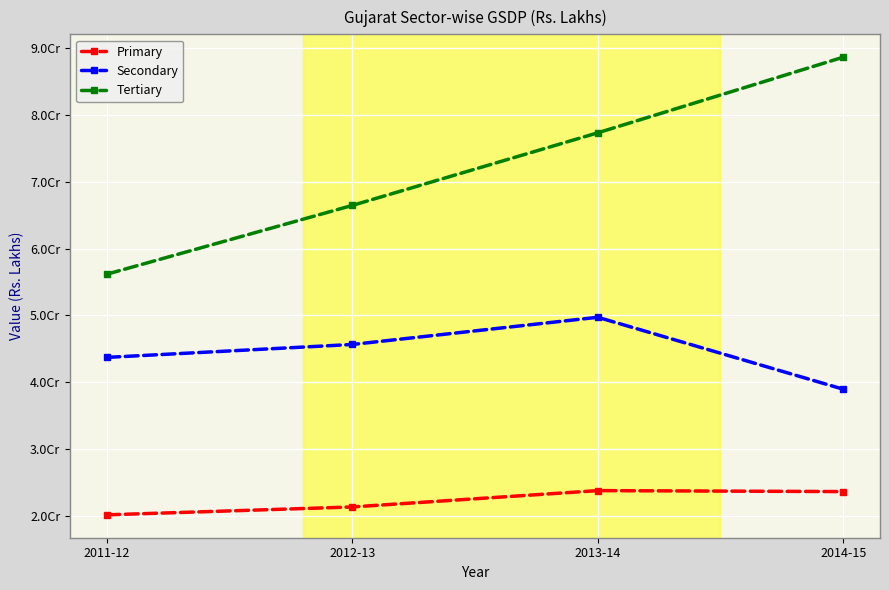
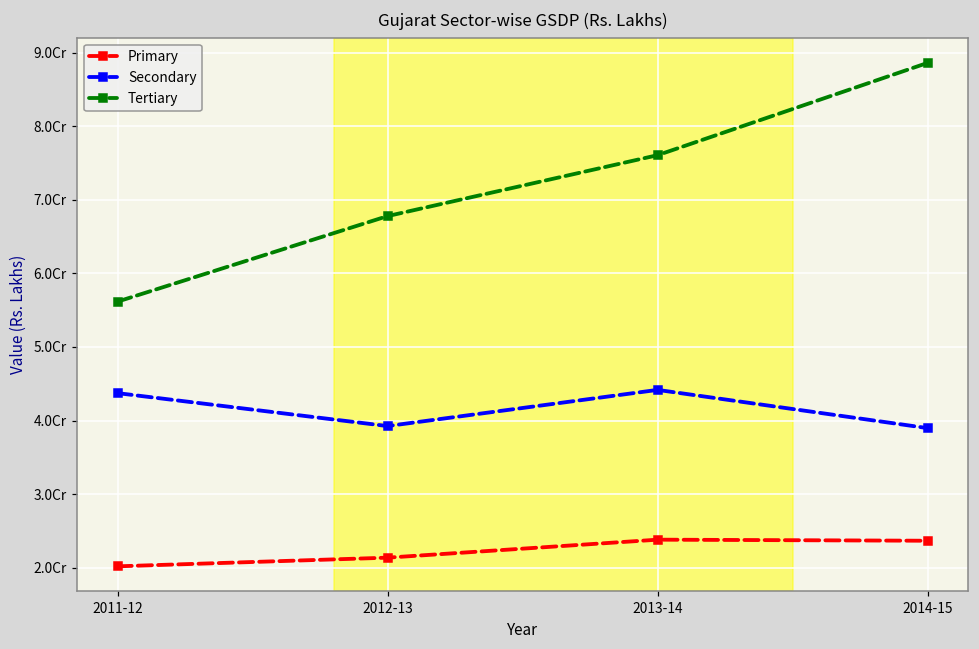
  {
    "Primary": {
      "2011-12": "2.0Cr",
      "2012-13": "2.1Cr",
      "2013-14": "2.4Cr",
      "2014-15": "2.4Cr"
    },
    "Secondary": {
      "2011-12": "4.4Cr",
-     "2012-13": "4.6Cr",
-     "2013-14": "5.0Cr",
+     "2012-13": "3.9Cr",
+     "2013-14": "4.4Cr",
      "2014-15": "3.9Cr"
    },
    "Tertiary": {
      "2011-12": "5.6Cr",
-     "2012-13": "6.6Cr",
-     "2013-14": "7.7Cr",
+     "2012-13": "6.8Cr",
+     "2013-14": "7.6Cr",
      "2014-15": "8.9Cr"
    }
  }
